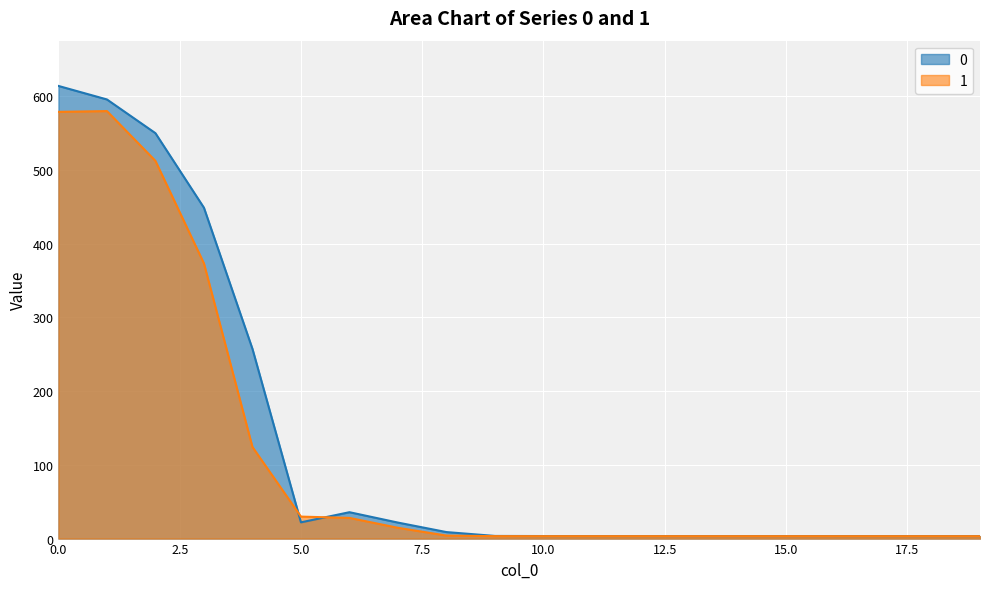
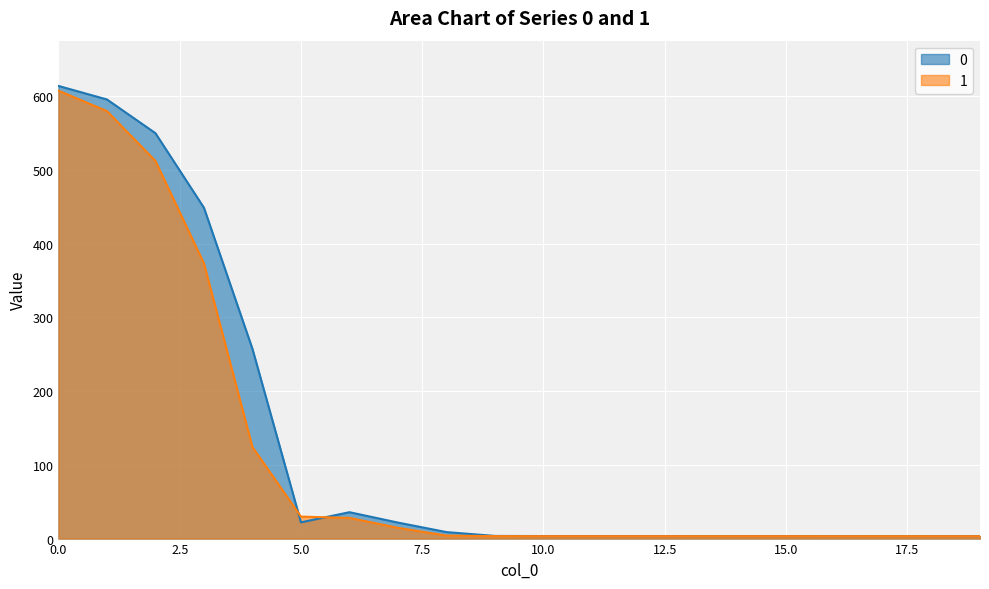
  {
    "0": {
      "0.0": 610,
      "5.0": 20
    },
    "1": {
-     "0.0": 580,
+     "0.0": 610,
      "5.0": 30
    }
  }
